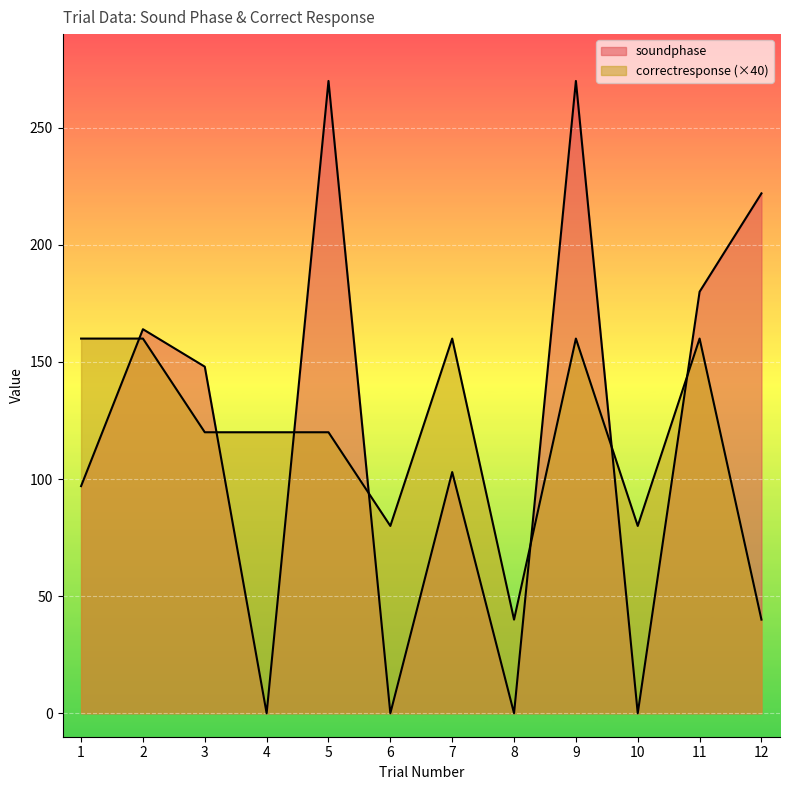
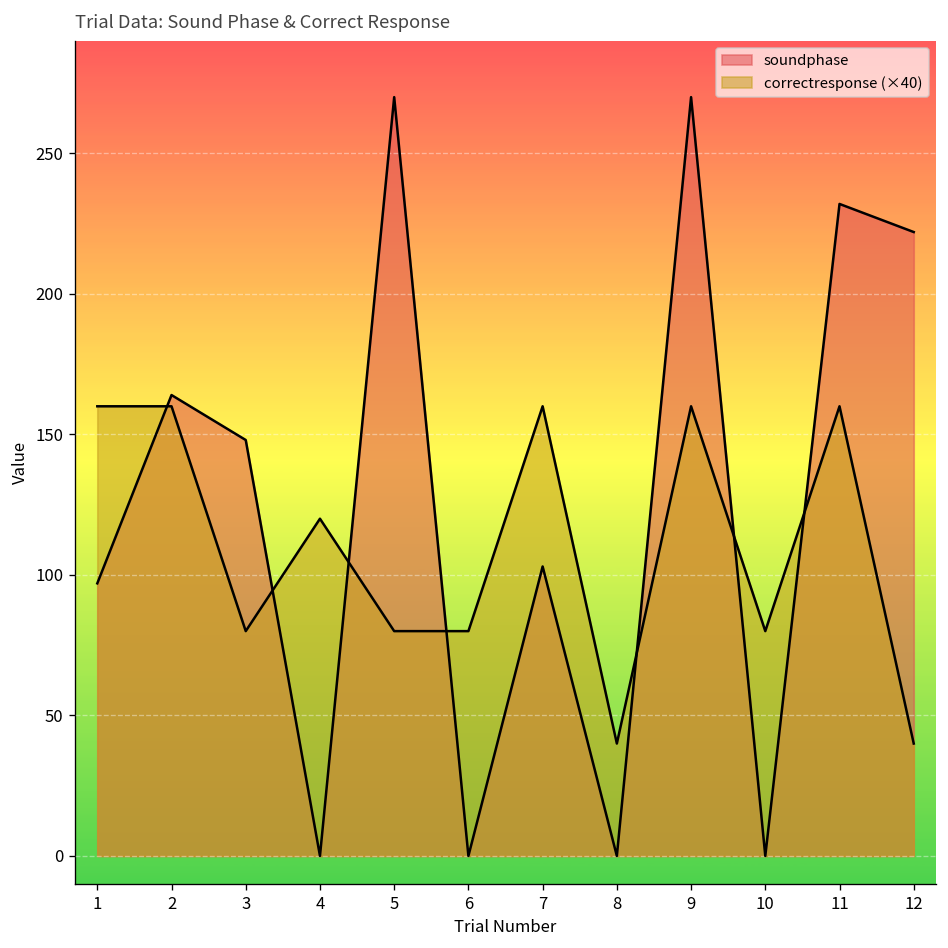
  {
    "soundphase": {
      "1": 97,
      "2": 164,
      "3": 148,
      "4": 0,
      "5": 270,
      "6": 0,
      "7": 103,
      "8": 0,
      "9": 270,
      "10": 0,
-     "11": 180,
+     "11": 232,
      "12": 222
    },
    "correctresponse (×40)": {
      "1": 160,
      "2": 160,
-     "3": 120,
+     "3": 80,
      "4": 120,
-     "5": 120,
+     "5": 80,
      "6": 80,
      "7": 160,
      "8": 40,
      "9": 160,
      "10": 80,
      "11": 160,
      "12": 40
    }
  }
